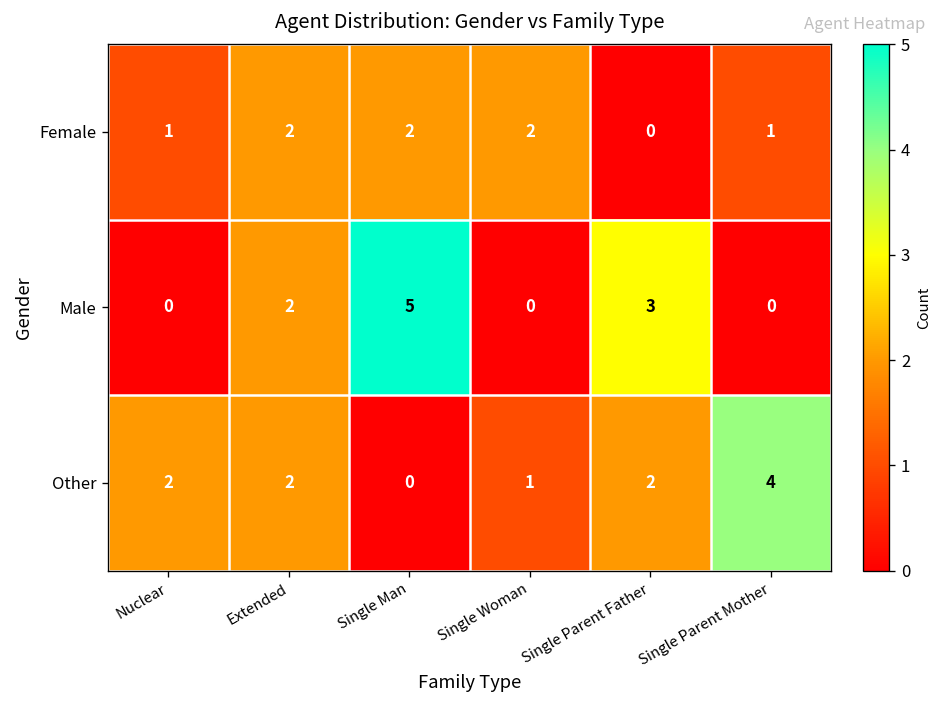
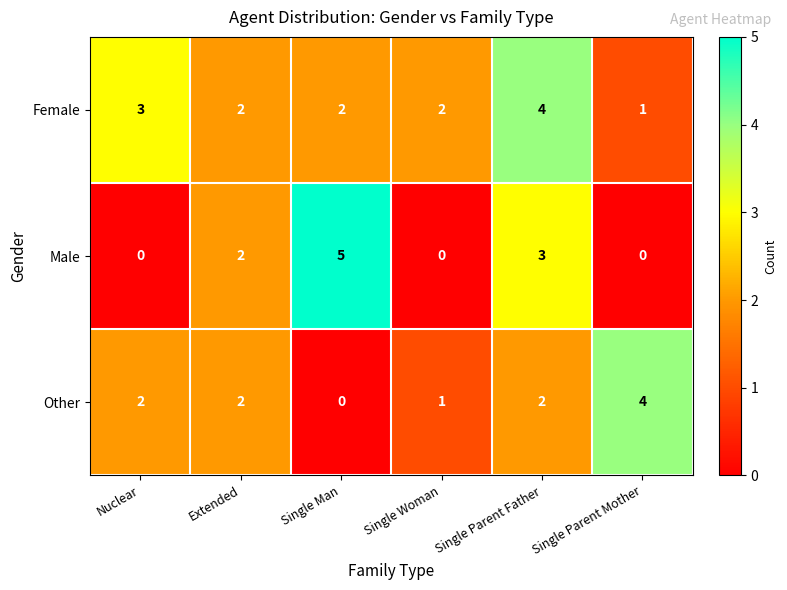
  {
    "Female": {
-     "Nuclear": 1,
+     "Nuclear": 3,
      "Extended": 2,
      "Single Man": 2,
      "Single Woman": 2,
-     "Single Parent Father": 0,
+     "Single Parent Father": 4,
      "Single Parent Mother": 1
    },
    "Male": {
      "Nuclear": 0,
      "Extended": 2,
      "Single Man": 5,
      "Single Woman": 0,
      "Single Parent Father": 3,
      "Single Parent Mother": 0
    },
    "Other": {
      "Nuclear": 2,
      "Extended": 2,
      "Single Man": 0,
      "Single Woman": 1,
      "Single Parent Father": 2,
      "Single Parent Mother": 4
    }
  }
